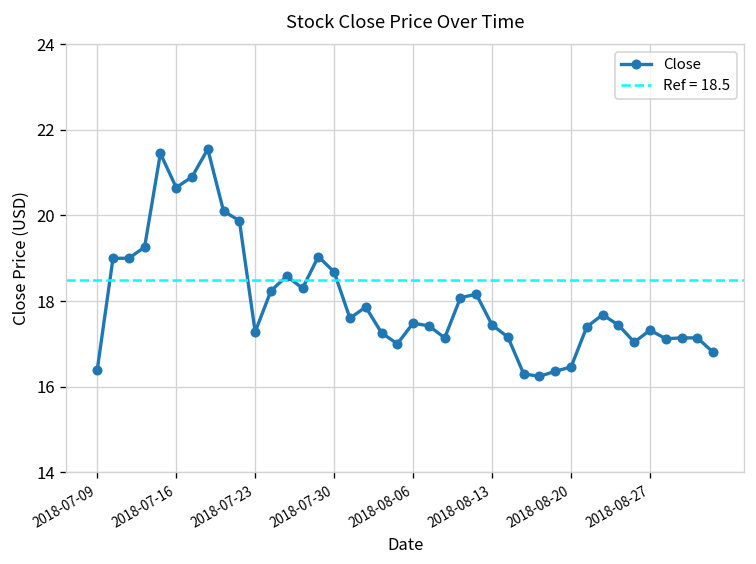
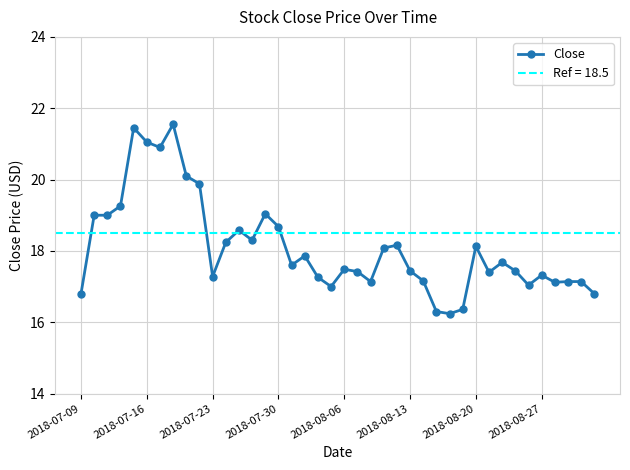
  {
-   "2018-07-09": 16.4,
-   "2018-07-16": 20.7,
+   "2018-07-09": 16.8,
+   "2018-07-16": 21.0,
    "2018-07-23": 17.3,
    "2018-07-30": 18.7,
    "2018-08-06": 17.5,
    "2018-08-13": 17.4,
-   "2018-08-20": 16.5,
+   "2018-08-20": 18.1,
    "2018-08-27": 17.3
  }
